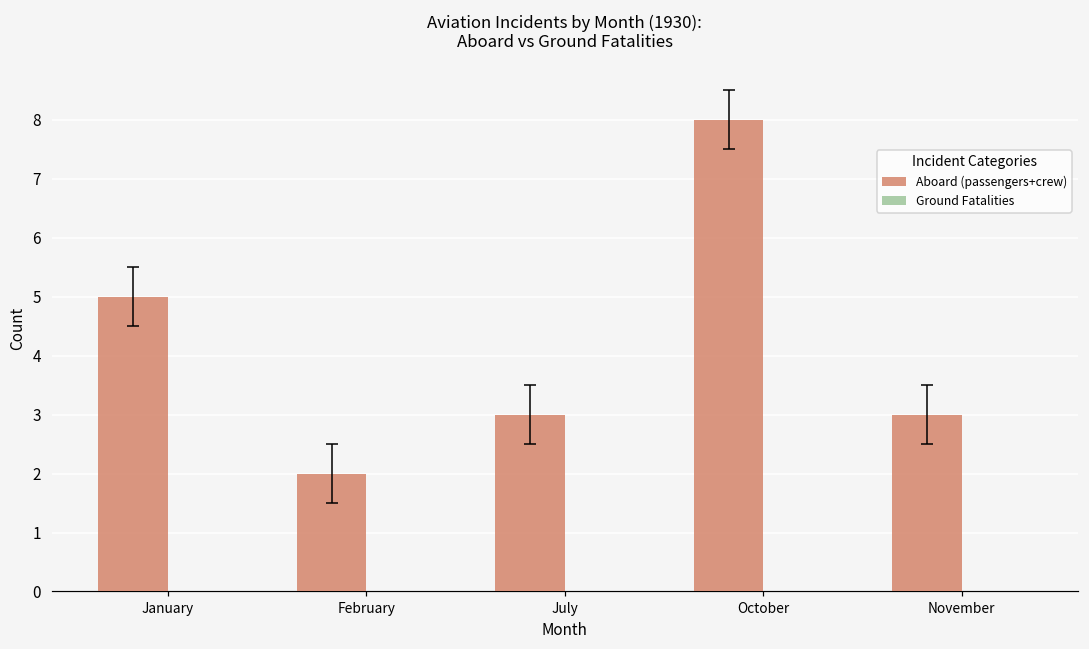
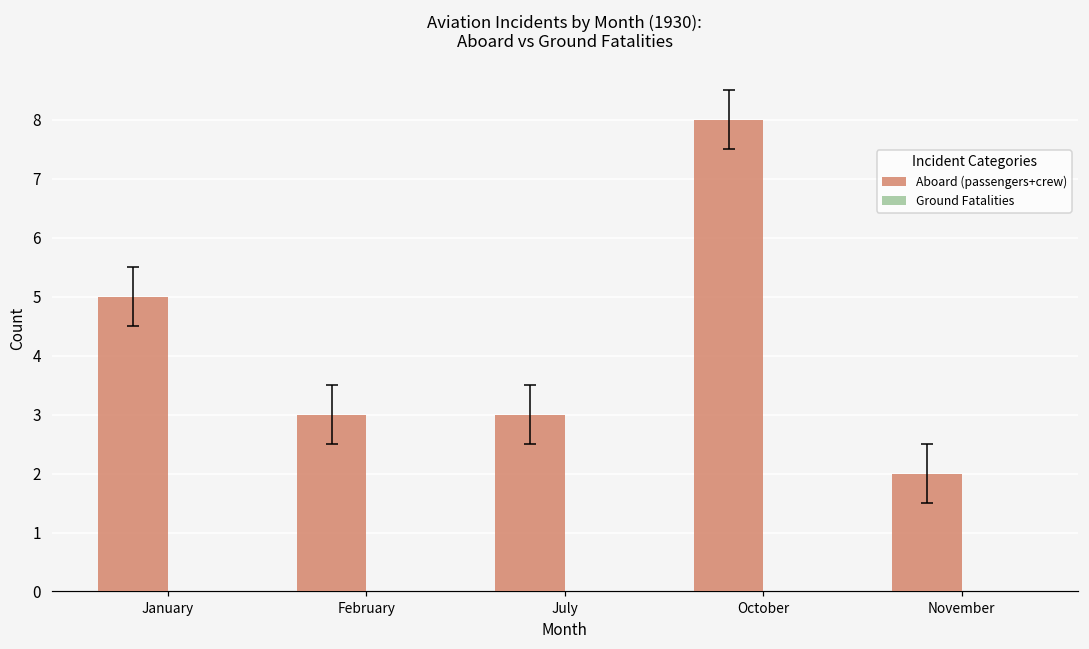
  {
    "Aboard (passengers+crew)": {
      "January": 5,
-     "February": 2,
+     "February": 3,
      "July": 3,
      "October": 8,
-     "November": 3
+     "November": 2
    },
    "Ground Fatalities": {
      "January": 0,
      "February": 0,
      "July": 0,
      "October": 0,
      "November": 0
    }
  }
